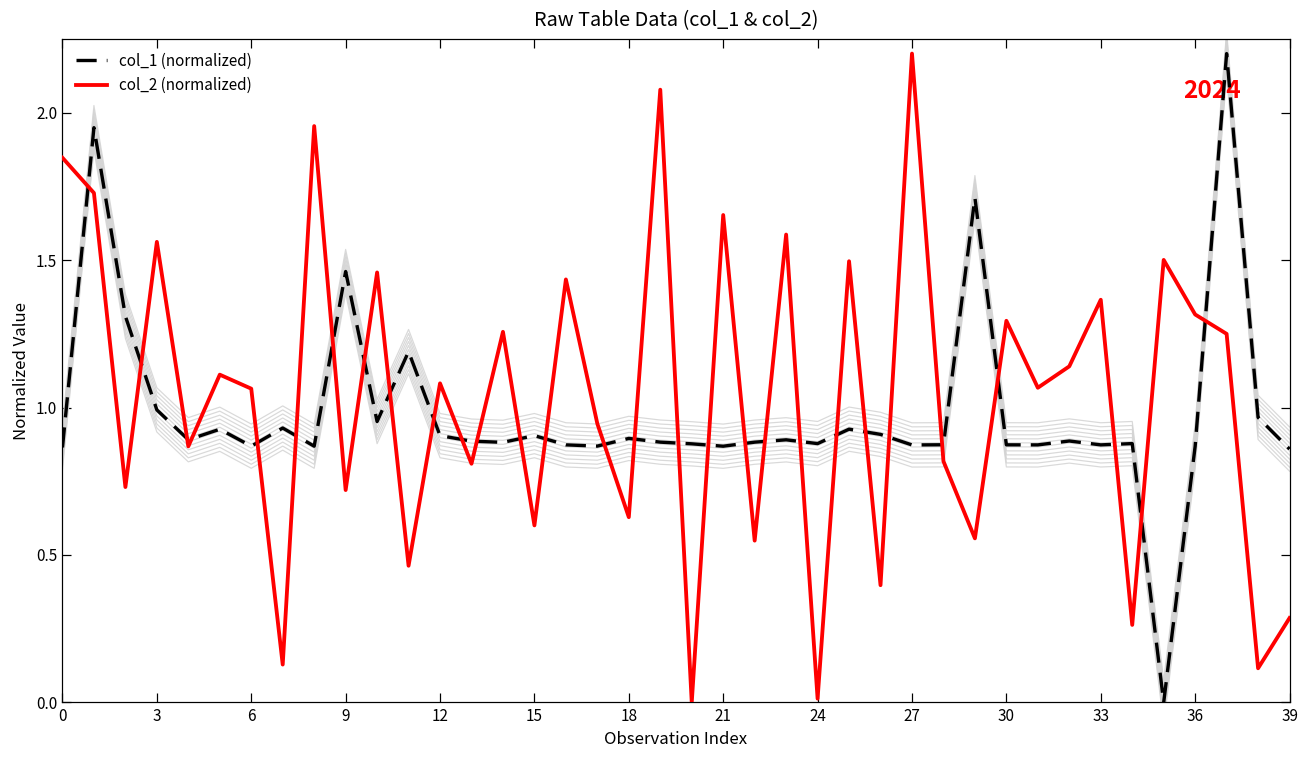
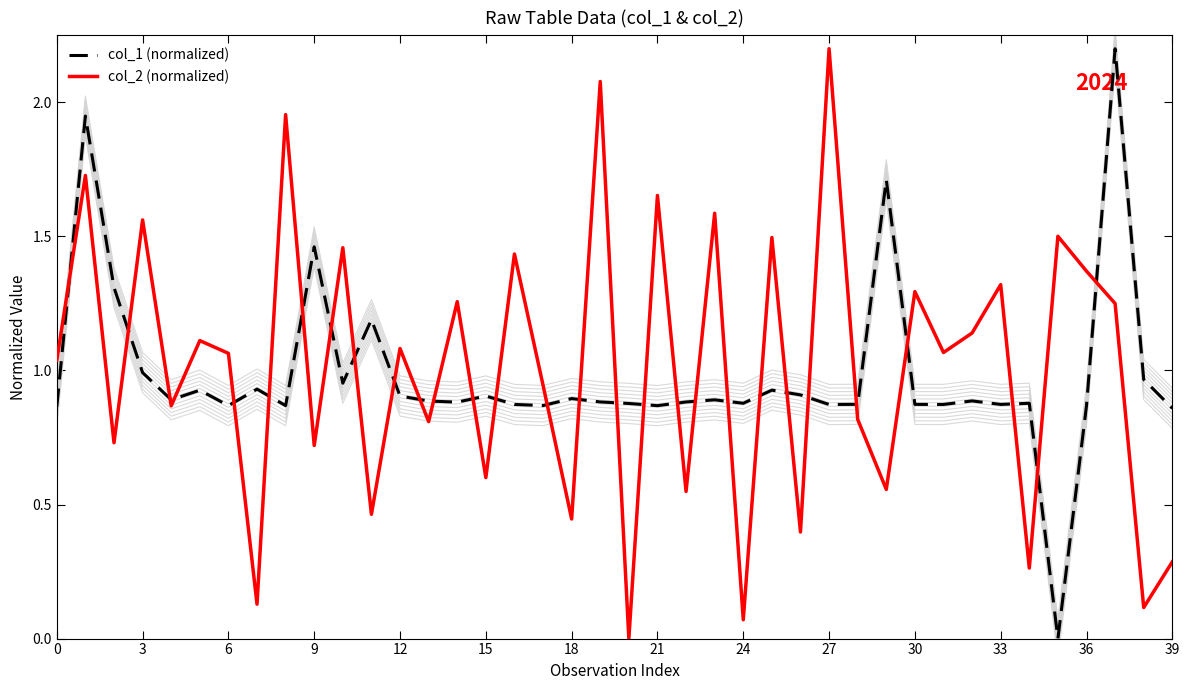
  {
    "col_2 (normalized)": {
-     "0": 1.85,
+     "0": 1.04,
      "3": 1.56,
      "6": 1.06,
      "9": 0.72,
      "12": 1.08,
      "15": 0.60,
-     "18": 0.63,
+     "18": 0.45,
      "21": 1.65,
-     "24": 0.01,
+     "24": 0.07,
      "27": 2.20,
      "30": 1.29,
-     "33": 1.37,
-     "36": 1.32,
+     "33": 1.32,
+     "36": 1.37,
      "39": 0.29
    }
  }
